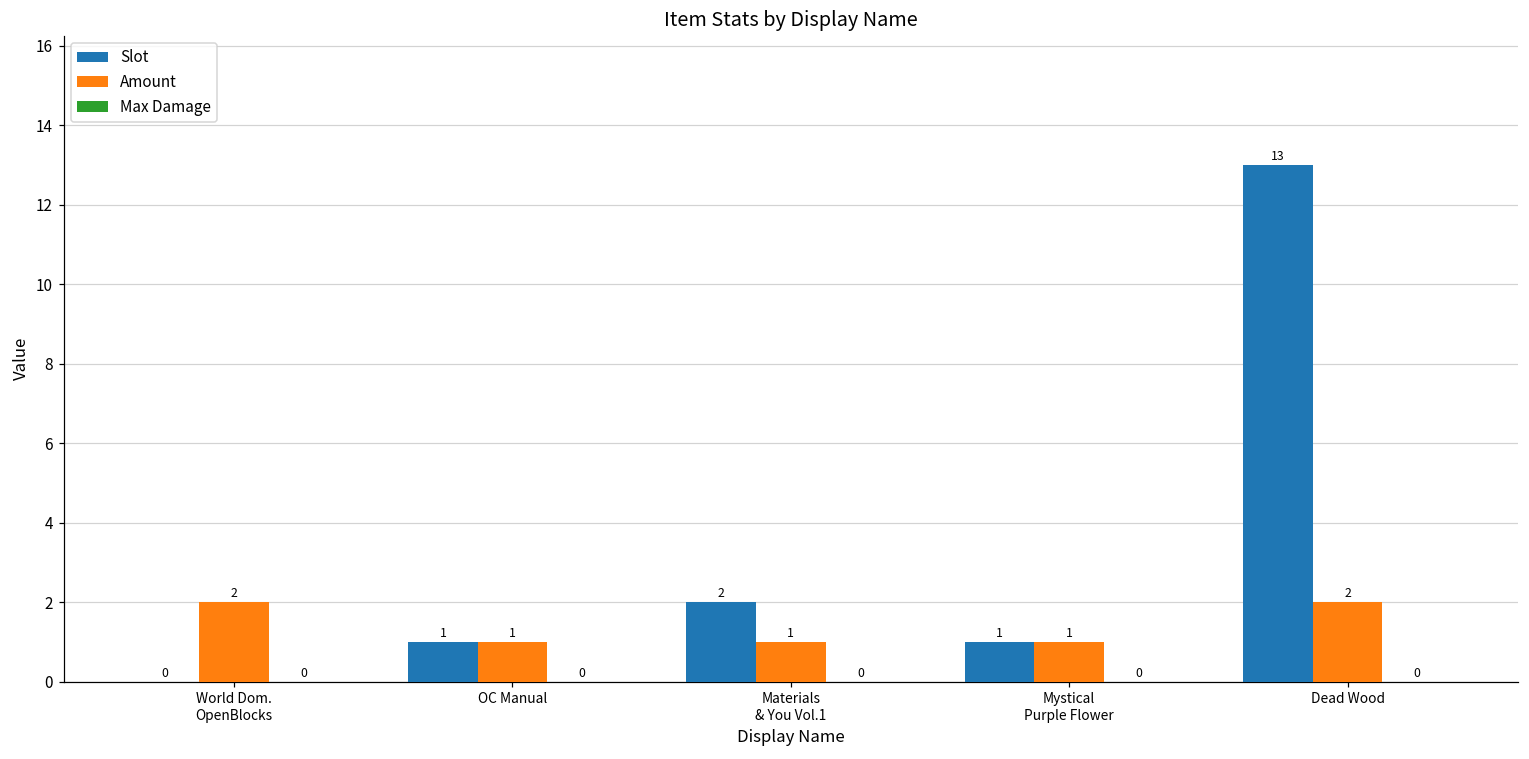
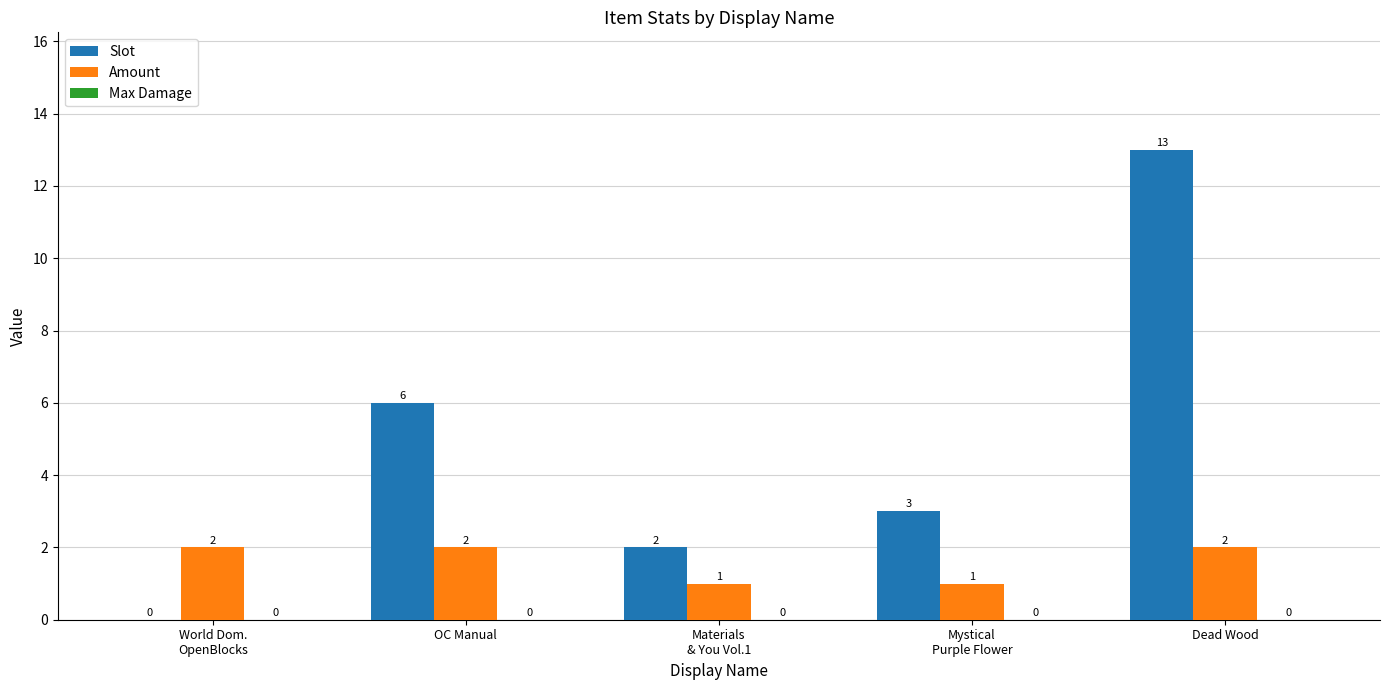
  {
    "Slot": {
      "World Dom. OpenBlocks": 0,
-     "OC Manual": 1,
+     "OC Manual": 6,
      "Materials & You Vol.1": 2,
-     "Mystical Purple Flower": 1,
+     "Mystical Purple Flower": 3,
      "Dead Wood": 13
    },
    "Amount": {
      "World Dom. OpenBlocks": 2,
-     "OC Manual": 1,
+     "OC Manual": 2,
      "Materials & You Vol.1": 1,
      "Mystical Purple Flower": 1,
      "Dead Wood": 2
    },
    "Max Damage": {
      "World Dom. OpenBlocks": 0,
      "OC Manual": 0,
      "Materials & You Vol.1": 0,
      "Mystical Purple Flower": 0,
      "Dead Wood": 0
    }
  }
